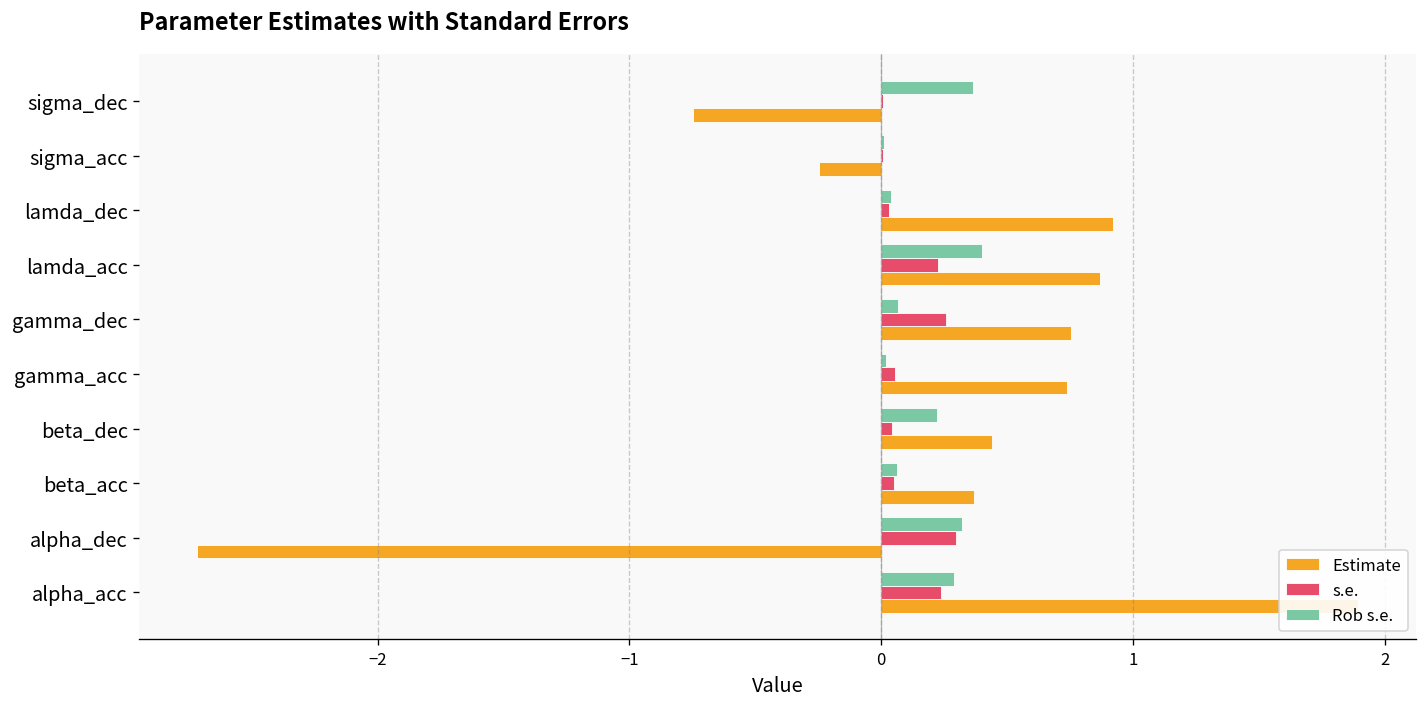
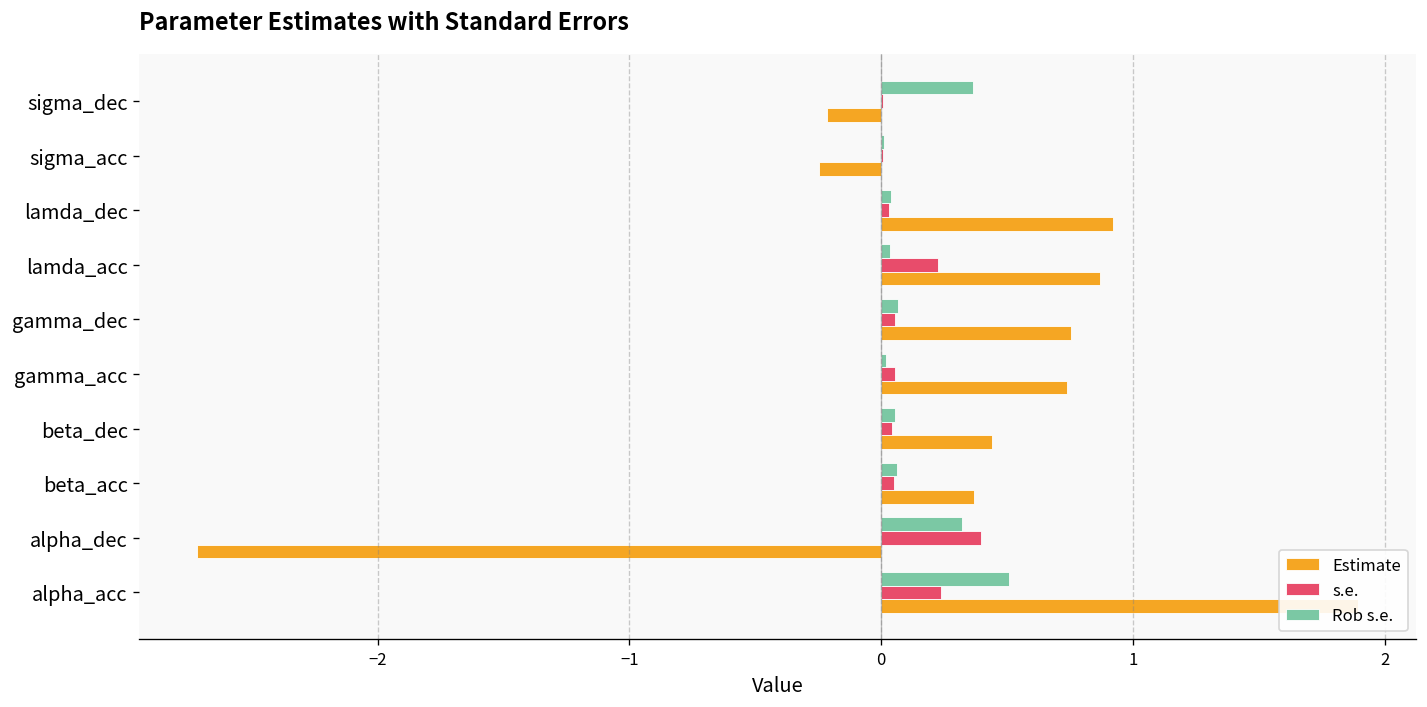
  {
    "Estimate": {
-     "sigma_dec": -0.75,
+     "sigma_dec": -0.22,
      "sigma_acc": -0.25,
      "lamda_dec": 0.92,
      "lamda_acc": 0.87,
      "gamma_dec": 0.75,
      "gamma_acc": 0.74,
      "beta_dec": 0.44,
      "beta_acc": 0.37,
      "alpha_dec": -2.72
    },
    "s.e.": {
      "lamda_dec": 0.03,
      "lamda_acc": 0.23,
-     "gamma_dec": 0.26,
+     "gamma_dec": 0.05,
      "gamma_acc": 0.06,
      "beta_dec": 0.05,
      "beta_acc": 0.05,
-     "alpha_dec": 0.30,
+     "alpha_dec": 0.40,
      "alpha_acc": 0.24
    },
    "Rob s.e.": {
      "sigma_dec": 0.37,
      "sigma_acc": 0.01,
      "lamda_dec": 0.04,
-     "lamda_acc": 0.40,
+     "lamda_acc": 0.04,
      "gamma_dec": 0.07,
      "gamma_acc": 0.02,
-     "beta_dec": 0.22,
+     "beta_dec": 0.05,
      "beta_acc": 0.07,
      "alpha_dec": 0.32,
-     "alpha_acc": 0.29
+     "alpha_acc": 0.51
    }
  }
